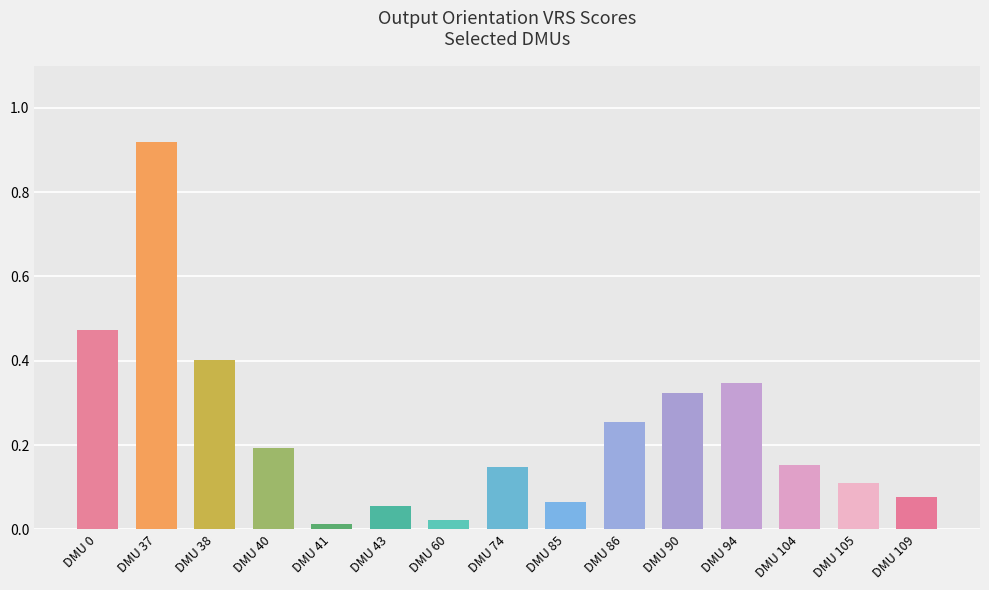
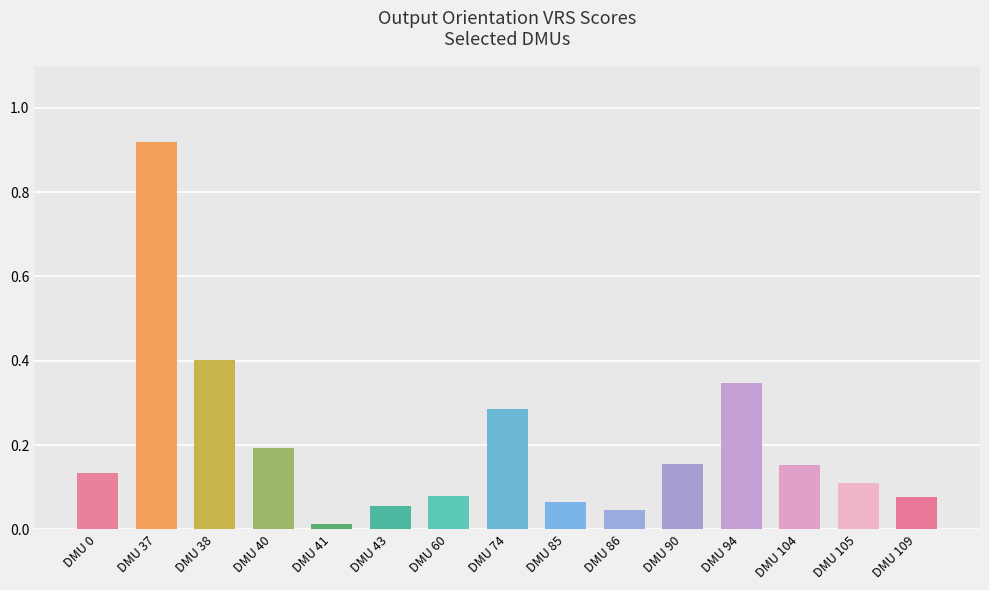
  {
-   "DMU 0": 0.47,
+   "DMU 0": 0.13,
    "DMU 37": 0.92,
    "DMU 38": 0.40,
    "DMU 40": 0.19,
    "DMU 41": 0.01,
    "DMU 43": 0.06,
-   "DMU 60": 0.02,
-   "DMU 74": 0.15,
+   "DMU 60": 0.08,
+   "DMU 74": 0.29,
    "DMU 85": 0.07,
-   "DMU 86": 0.25,
-   "DMU 90": 0.32,
+   "DMU 86": 0.05,
+   "DMU 90": 0.16,
    "DMU 94": 0.35,
    "DMU 104": 0.15,
    "DMU 105": 0.11,
    "DMU 109": 0.08
  }
